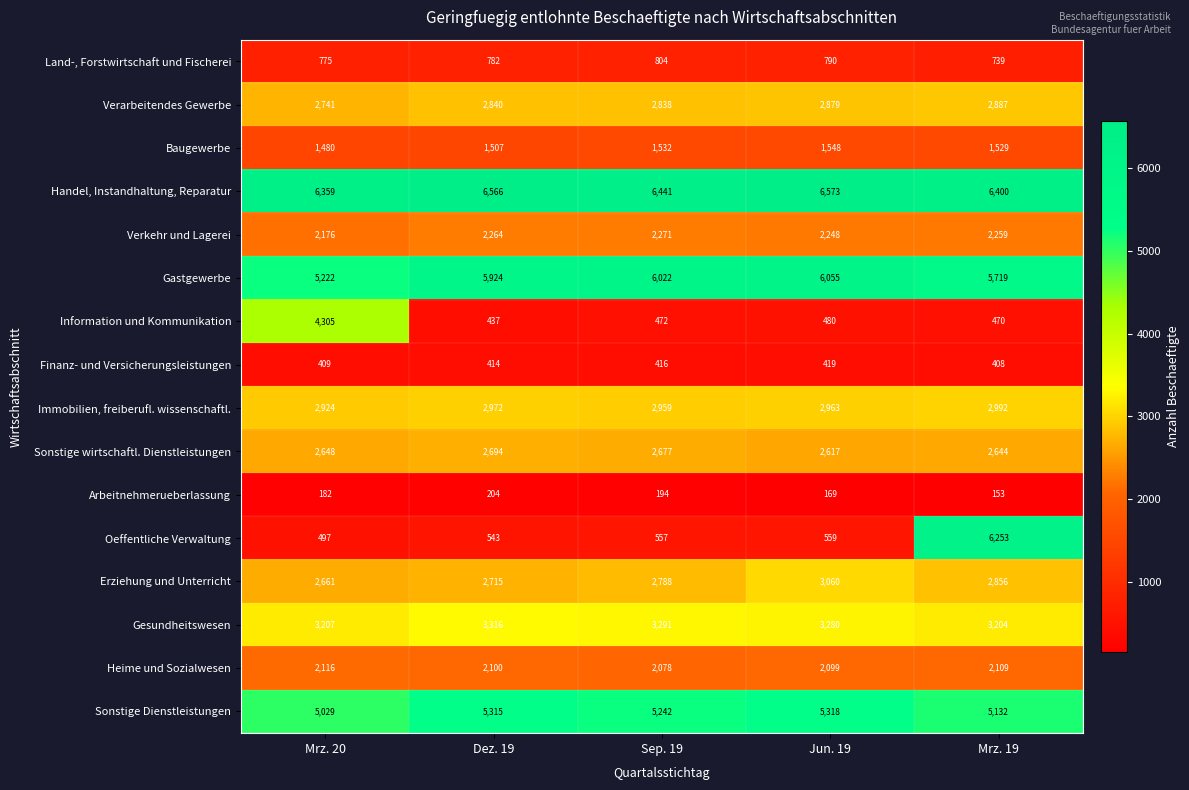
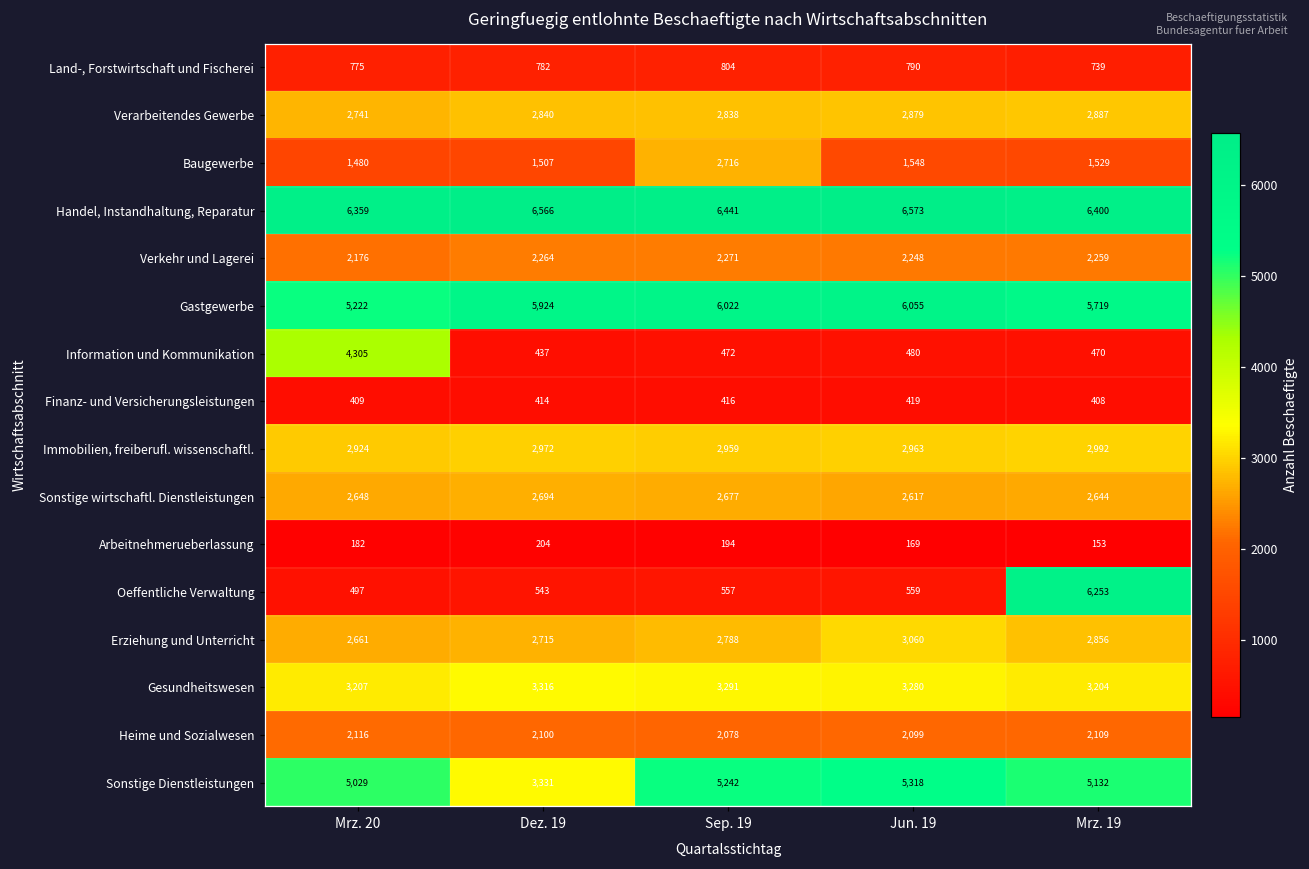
  {
    "Land-, Forstwirtschaft und Fischerei": {
      "Mrz. 20": "775",
      "Dez. 19": "782",
      "Sep. 19": "804",
      "Jun. 19": "790",
      "Mrz. 19": "739"
    },
    "Verarbeitendes Gewerbe": {
      "Mrz. 20": "2,741",
      "Dez. 19": "2,840",
      "Sep. 19": "2,838",
      "Jun. 19": "2,879",
      "Mrz. 19": "2,887"
    },
    "Baugewerbe": {
      "Mrz. 20": "1,480",
      "Dez. 19": "1,507",
-     "Sep. 19": "1,532",
+     "Sep. 19": "2,716",
      "Jun. 19": "1,548",
      "Mrz. 19": "1,529"
    },
    "Handel, Instandhaltung, Reparatur": {
      "Mrz. 20": "6,359",
      "Dez. 19": "6,566",
      "Sep. 19": "6,441",
      "Jun. 19": "6,573",
      "Mrz. 19": "6,400"
    },
    "Verkehr und Lagerei": {
      "Mrz. 20": "2,176",
      "Dez. 19": "2,264",
      "Sep. 19": "2,271",
      "Jun. 19": "2,248",
      "Mrz. 19": "2,259"
    },
    "Gastgewerbe": {
      "Mrz. 20": "5,222",
      "Dez. 19": "5,924",
      "Sep. 19": "6,022",
      "Jun. 19": "6,055",
      "Mrz. 19": "5,719"
    },
    "Information und Kommunikation": {
      "Mrz. 20": "4,305",
      "Dez. 19": "437",
      "Sep. 19": "472",
      "Jun. 19": "480",
      "Mrz. 19": "470"
    },
    "Finanz- und Versicherungsleistungen": {
      "Mrz. 20": "409",
      "Dez. 19": "414",
      "Sep. 19": "416",
      "Jun. 19": "419",
      "Mrz. 19": "408"
    },
    "Immobilien, freiberufl. wissenschaftl.": {
      "Mrz. 20": "2,924",
      "Dez. 19": "2,972",
      "Sep. 19": "2,959",
      "Jun. 19": "2,963",
      "Mrz. 19": "2,992"
    },
    "Sonstige wirtschaftl. Dienstleistungen": {
      "Mrz. 20": "2,648",
      "Dez. 19": "2,694",
      "Sep. 19": "2,677",
      "Jun. 19": "2,617",
      "Mrz. 19": "2,644"
    },
    "Arbeitnehmerueberlassung": {
      "Mrz. 20": "182",
      "Dez. 19": "204",
      "Sep. 19": "194",
      "Jun. 19": "169",
      "Mrz. 19": "153"
    },
    "Oeffentliche Verwaltung": {
      "Mrz. 20": "497",
      "Dez. 19": "543",
      "Sep. 19": "557",
      "Jun. 19": "559",
      "Mrz. 19": "6,253"
    },
    "Erziehung und Unterricht": {
      "Mrz. 20": "2,661",
      "Dez. 19": "2,715",
      "Sep. 19": "2,788",
      "Jun. 19": "3,060",
      "Mrz. 19": "2,856"
    },
    "Gesundheitswesen": {
      "Mrz. 20": "3,207",
      "Dez. 19": "3,316",
      "Sep. 19": "3,291",
      "Jun. 19": "3,280",
      "Mrz. 19": "3,204"
    },
    "Heime und Sozialwesen": {
      "Mrz. 20": "2,116",
      "Dez. 19": "2,100",
      "Sep. 19": "2,078",
      "Jun. 19": "2,099",
      "Mrz. 19": "2,109"
    },
    "Sonstige Dienstleistungen": {
      "Mrz. 20": "5,029",
-     "Dez. 19": "5,315",
+     "Dez. 19": "3,331",
      "Sep. 19": "5,242",
      "Jun. 19": "5,318",
      "Mrz. 19": "5,132"
    }
  }
